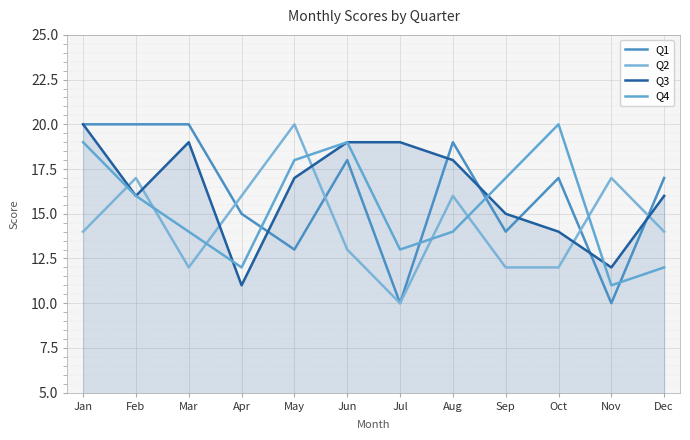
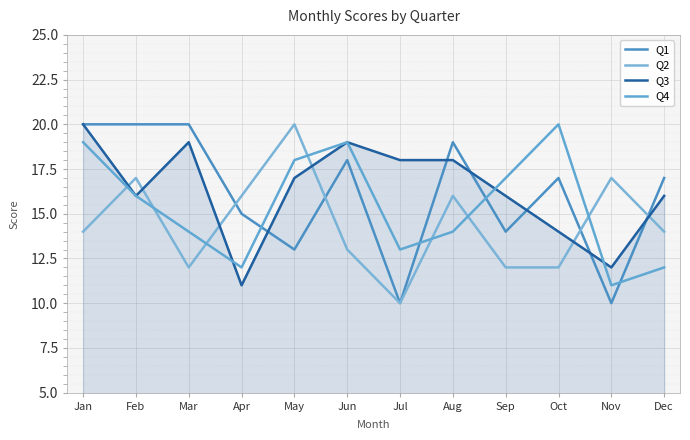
  {
    "Q3": {
      "Mar": 19,
      "Apr": 11,
      "May": 17,
-     "Jul": 19,
+     "Jul": 18,
      "Aug": 18,
-     "Sep": 15,
+     "Sep": 16,
      "Oct": 14,
      "Nov": 12,
      "Dec": 16
    }
  }
